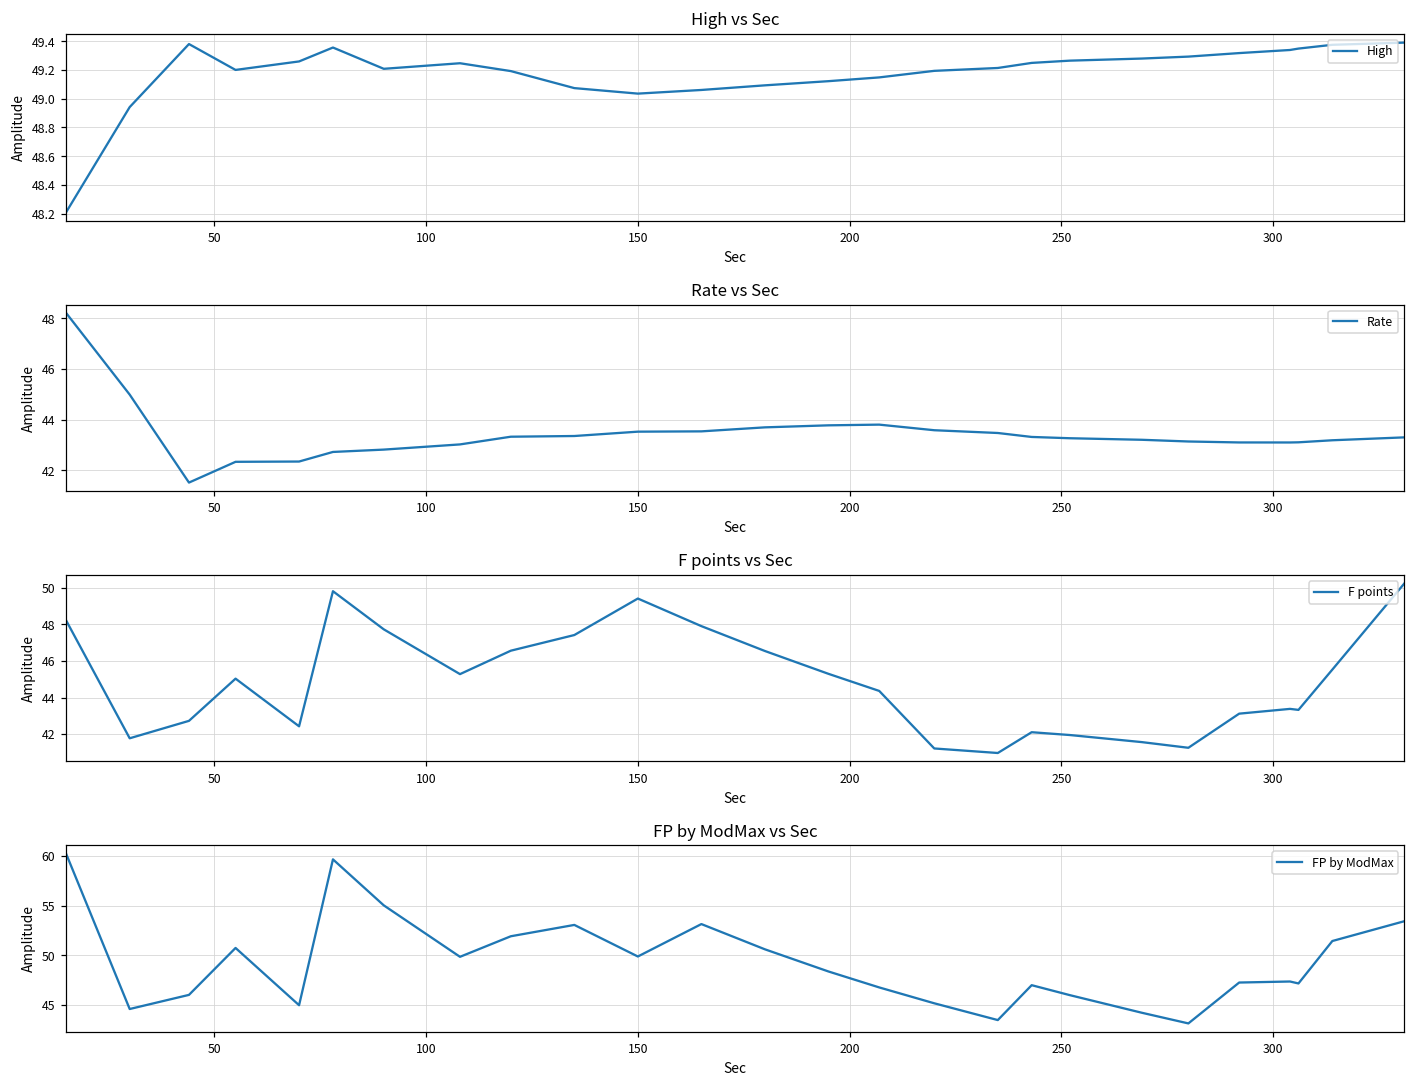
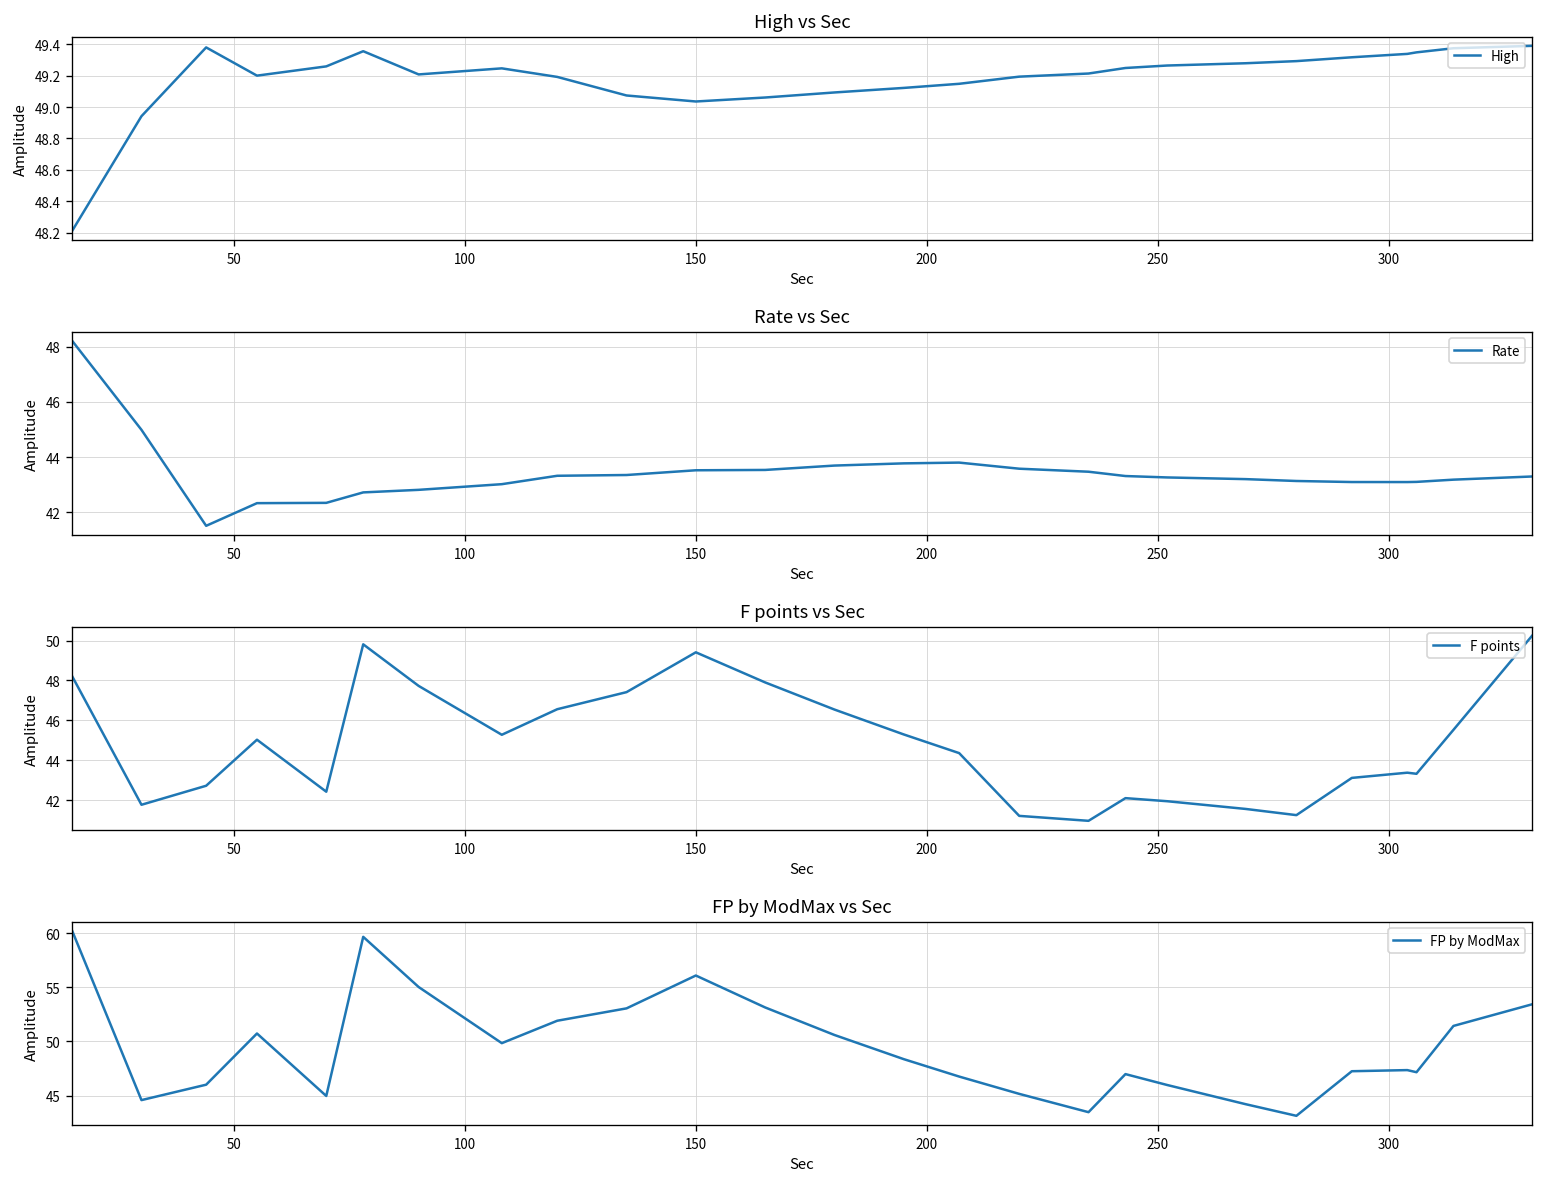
  {
    "High vs Sec": {
      "150": 49.04
    },
    "Rate vs Sec": {
      "150": 43.5
    },
    "F points vs Sec": {
      "150": 49.4
    },
    "FP by ModMax vs Sec": {
-     "150": 50
+     "150": 56
    }
  }
